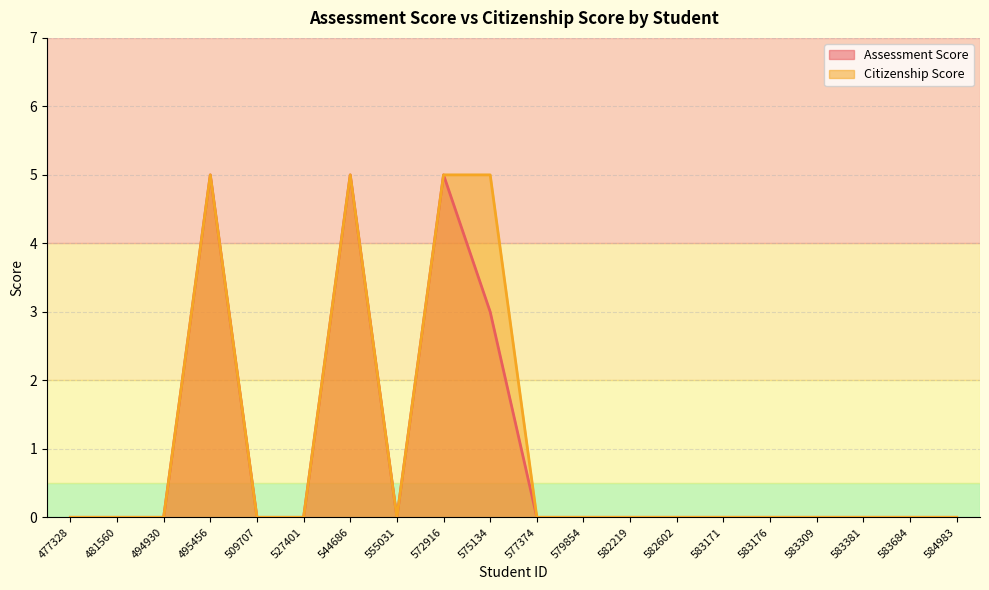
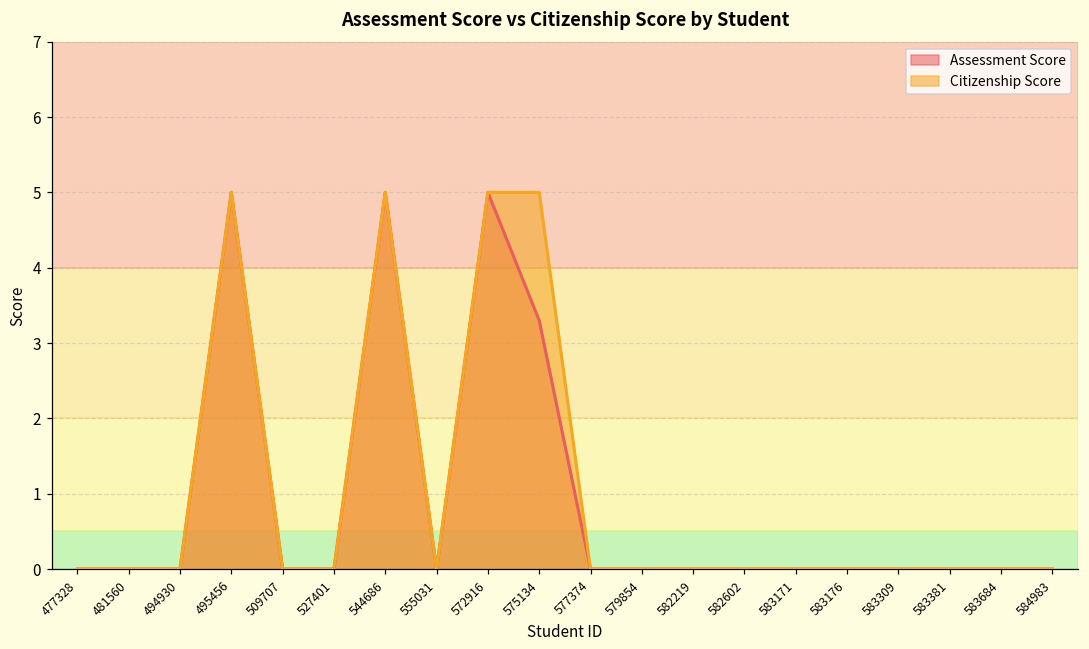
  {
    "Assessment Score": {
-     "575134": 3.0
+     "575134": 3.3
    },
    "Citizenship Score": {
      "575134": 5.0
    }
  }
